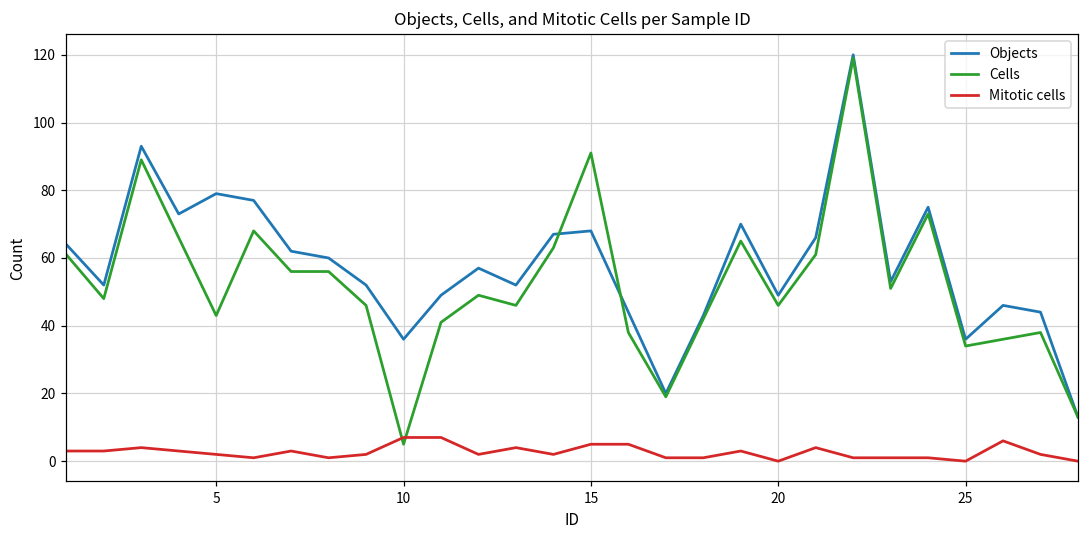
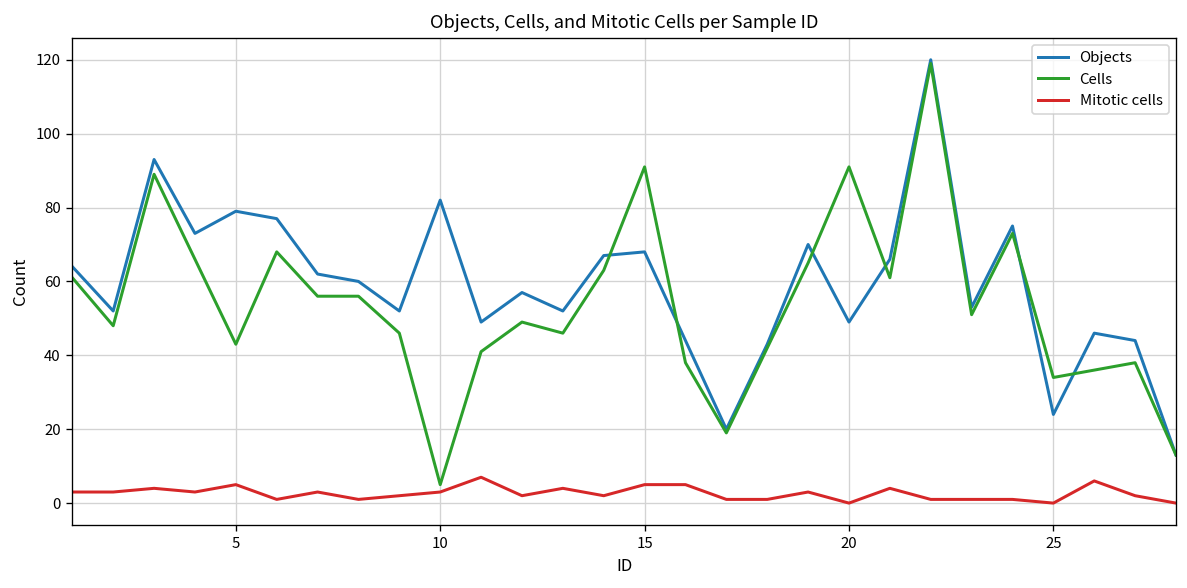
  {
    "Objects": {
      "5": 79,
-     "10": 36,
+     "10": 82,
      "15": 68,
      "20": 49,
-     "25": 36
+     "25": 24
    },
    "Cells": {
      "5": 43,
      "10": 5,
      "15": 91,
-     "20": 46,
+     "20": 91,
      "25": 34
    },
    "Mitotic cells": {
-     "5": 2,
-     "10": 7,
+     "5": 5,
+     "10": 3,
      "15": 5,
      "20": 0,
      "25": 0
    }
  }
